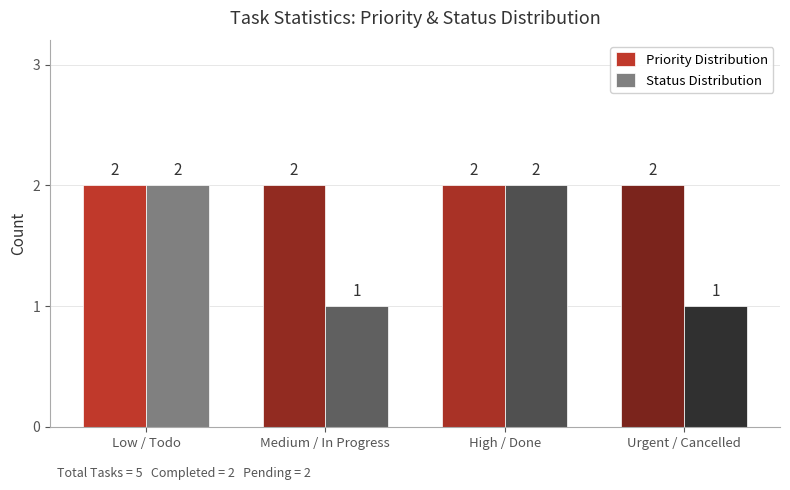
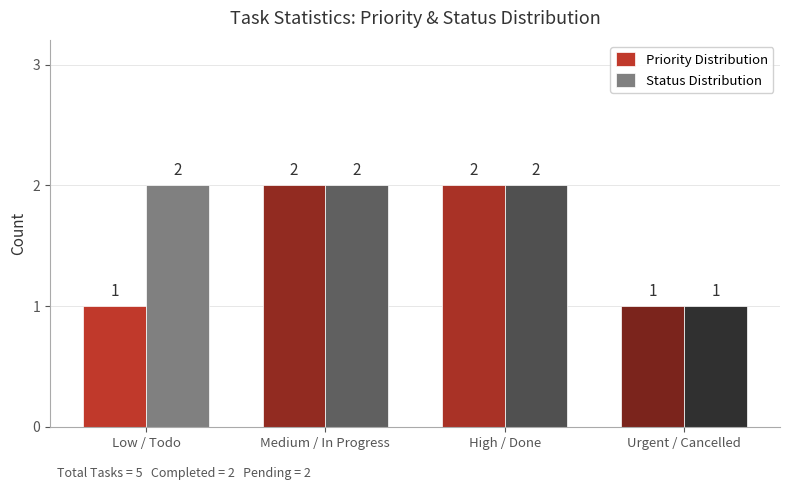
  {
    "Priority Distribution": {
-     "Low / Todo": 2,
+     "Low / Todo": 1,
      "Medium / In Progress": 2,
      "High / Done": 2,
-     "Urgent / Cancelled": 2
+     "Urgent / Cancelled": 1
    },
    "Status Distribution": {
      "Low / Todo": 2,
-     "Medium / In Progress": 1,
+     "Medium / In Progress": 2,
      "High / Done": 2,
      "Urgent / Cancelled": 1
    }
  }
